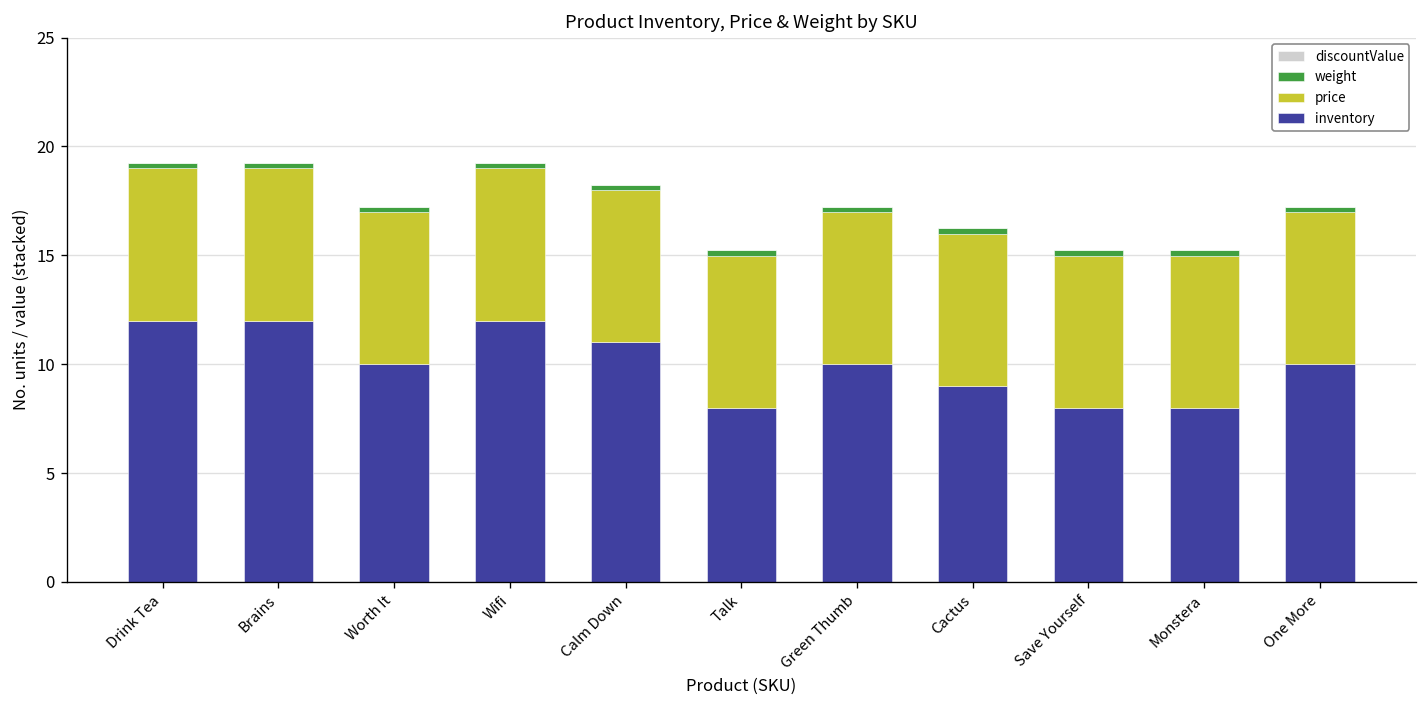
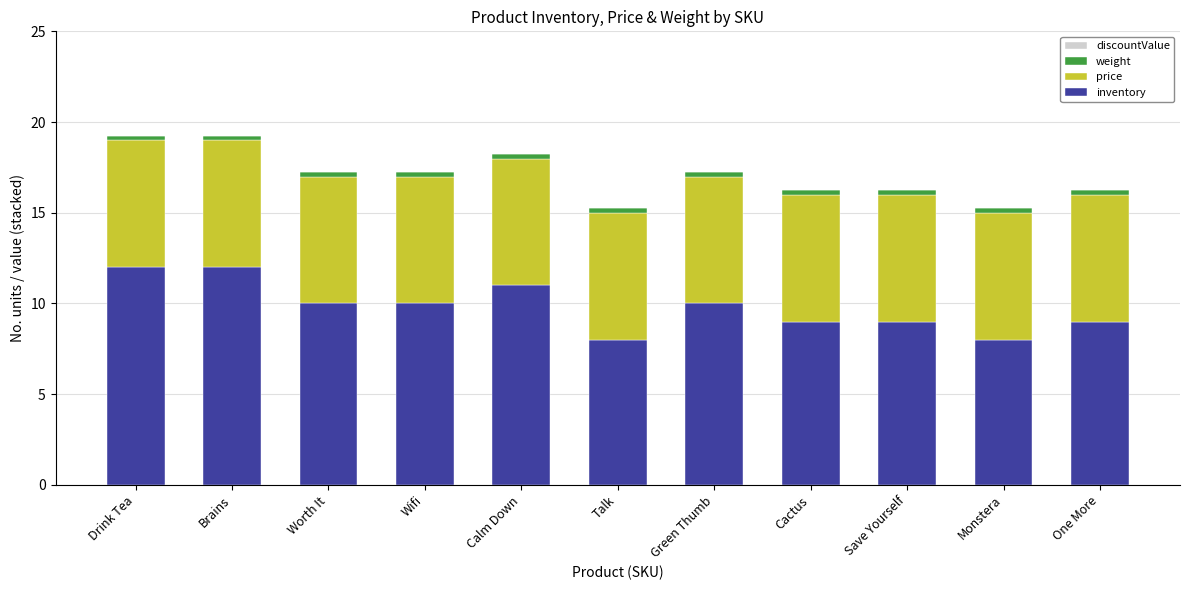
  {
    "inventory": {
      "Drink Tea": 12,
      "Brains": 12,
      "Worth It": 10,
-     "Wifi": 12,
+     "Wifi": 10,
      "Calm Down": 11,
      "Talk": 8,
      "Green Thumb": 10,
      "Cactus": 9,
-     "Save Yourself": 8,
+     "Save Yourself": 9,
      "Monstera": 8,
-     "One More": 10
+     "One More": 9
    },
    "price": {
      "Drink Tea": 7,
      "Brains": 7,
      "Worth It": 7,
      "Wifi": 7,
      "Calm Down": 7,
      "Talk": 7,
      "Green Thumb": 7,
      "Cactus": 7,
      "Save Yourself": 7,
      "Monstera": 7,
      "One More": 7
    }
  }
